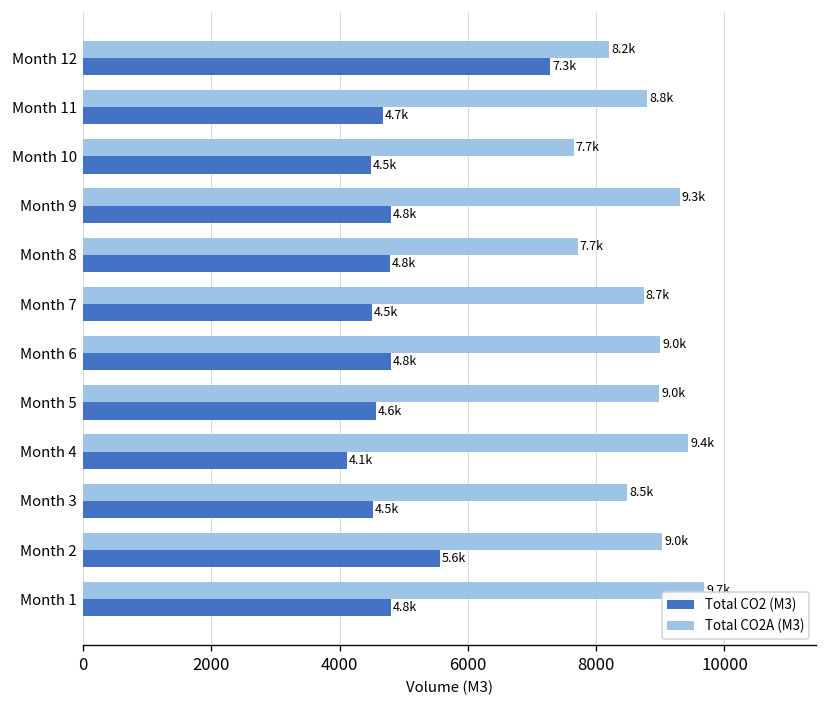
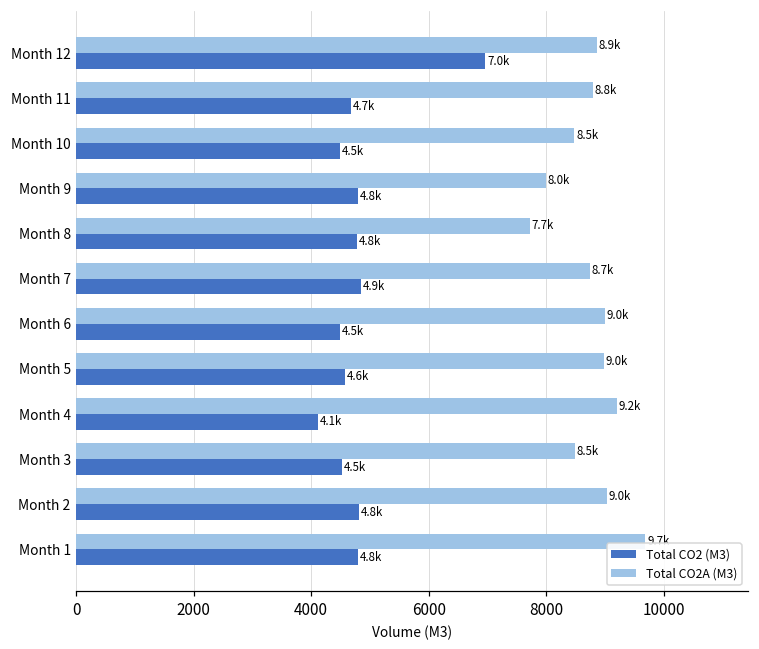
  {
    "Total CO2 (M3)": {
-     "Month 12": "7.3k",
+     "Month 12": "7.0k",
      "Month 11": "4.7k",
      "Month 10": "4.5k",
      "Month 9": "4.8k",
      "Month 8": "4.8k",
-     "Month 7": "4.5k",
-     "Month 6": "4.8k",
+     "Month 7": "4.9k",
+     "Month 6": "4.5k",
      "Month 5": "4.6k",
      "Month 4": "4.1k",
      "Month 3": "4.5k",
-     "Month 2": "5.6k",
+     "Month 2": "4.8k",
      "Month 1": "4.8k"
    },
    "Total CO2A (M3)": {
-     "Month 12": "8.2k",
+     "Month 12": "8.9k",
      "Month 11": "8.8k",
-     "Month 10": "7.7k",
-     "Month 9": "9.3k",
+     "Month 10": "8.5k",
+     "Month 9": "8.0k",
      "Month 8": "7.7k",
      "Month 7": "8.7k",
      "Month 6": "9.0k",
      "Month 5": "9.0k",
-     "Month 4": "9.4k",
+     "Month 4": "9.2k",
      "Month 3": "8.5k",
      "Month 2": "9.0k"
    }
  }
